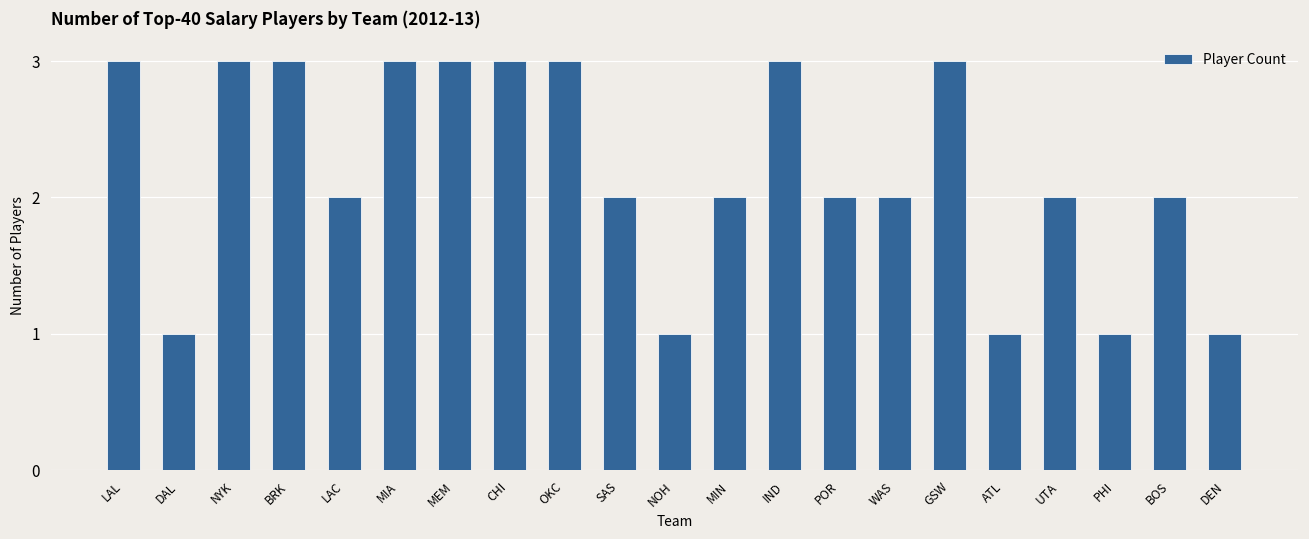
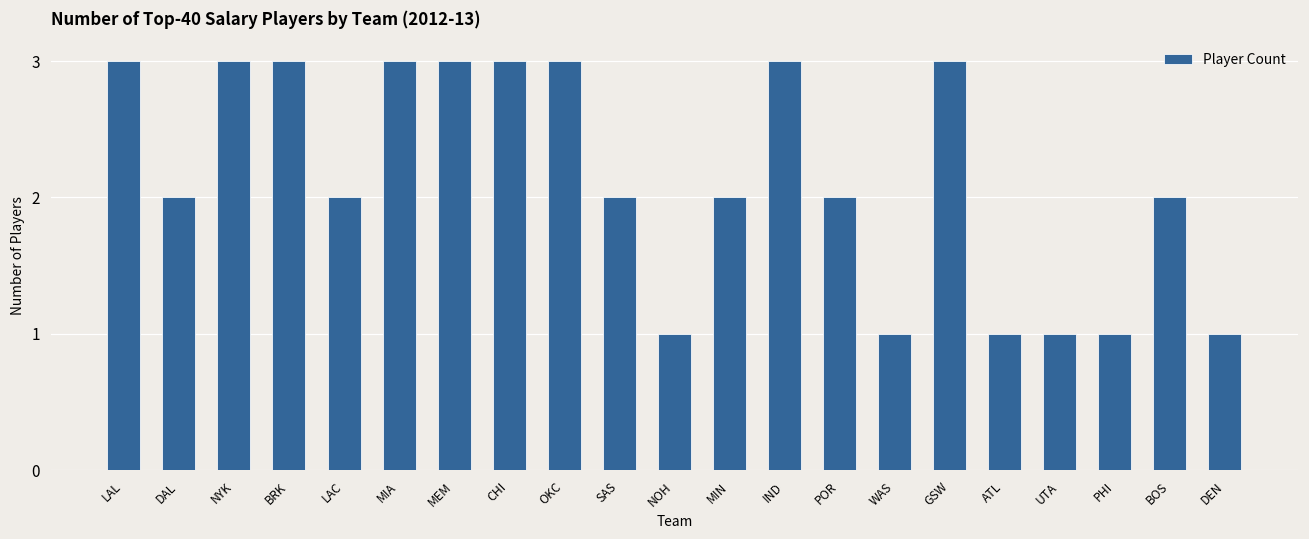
  {
    "LAL": 3,
-   "DAL": 1,
+   "DAL": 2,
    "NYK": 3,
    "BRK": 3,
    "LAC": 2,
    "MIA": 3,
    "MEM": 3,
    "CHI": 3,
    "OKC": 3,
    "SAS": 2,
    "NOH": 1,
    "MIN": 2,
    "IND": 3,
    "POR": 2,
-   "WAS": 2,
+   "WAS": 1,
    "GSW": 3,
    "ATL": 1,
-   "UTA": 2,
+   "UTA": 1,
    "PHI": 1,
    "BOS": 2,
    "DEN": 1
  }
